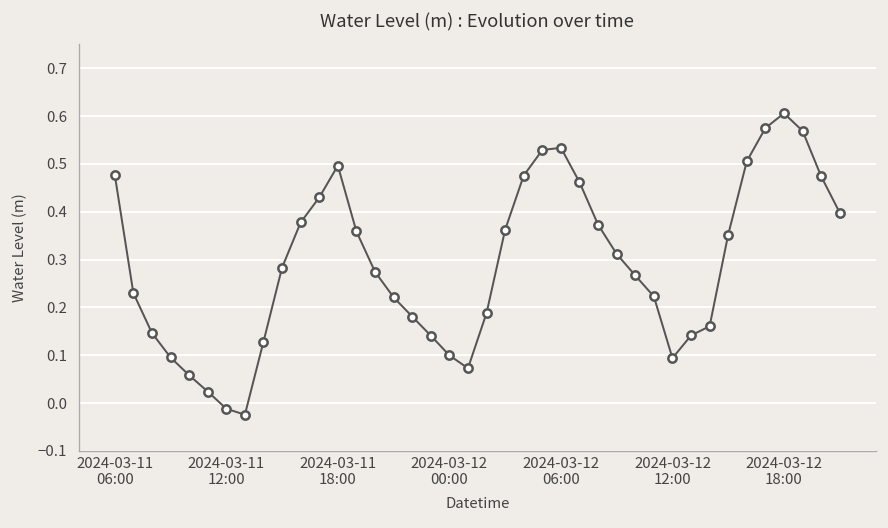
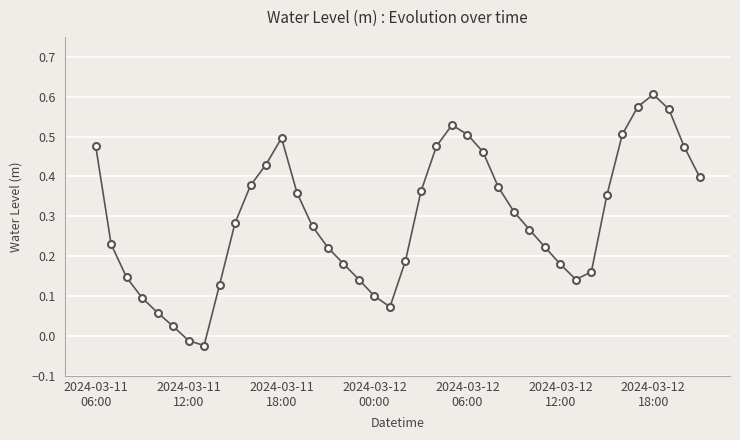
  {
    "2024-03-11 06:00": 0.48,
    "2024-03-11 12:00": -0.01,
    "2024-03-11 18:00": 0.50,
    "2024-03-12 00:00": 0.10,
-   "2024-03-12 06:00": 0.53,
-   "2024-03-12 12:00": 0.09,
+   "2024-03-12 06:00": 0.51,
+   "2024-03-12 12:00": 0.18,
    "2024-03-12 18:00": 0.61
  }
